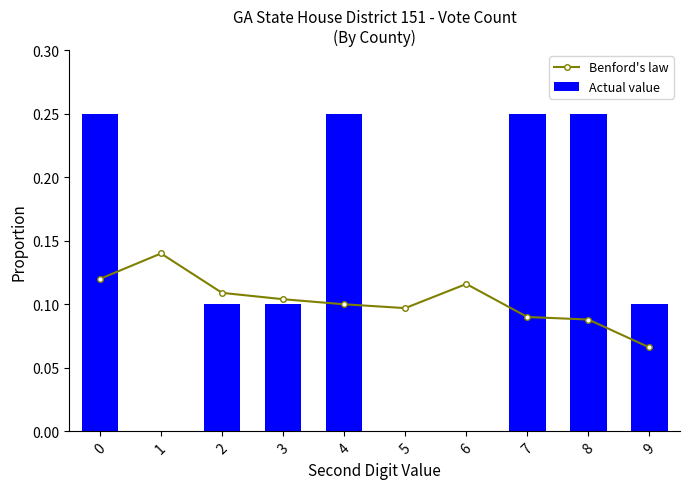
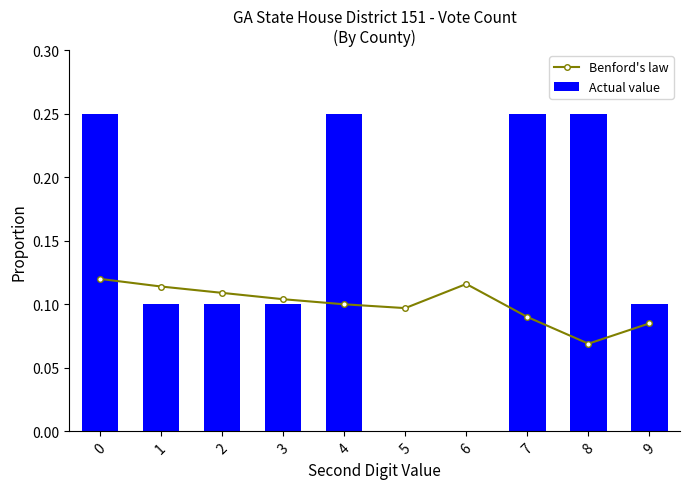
  {
    "Benford's law": {
      "0": 0.120,
-     "1": 0.140,
+     "1": 0.114,
      "2": 0.109,
      "3": 0.104,
      "4": 0.100,
      "5": 0.097,
      "6": 0.116,
      "7": 0.090,
-     "8": 0.088,
-     "9": 0.066
+     "8": 0.069,
+     "9": 0.085
    },
    "Actual value": {
      "0": 0.250,
-     "1": 0.0,
+     "1": 0.1,
      "2": 0.1,
      "3": 0.1,
      "4": 0.250,
      "5": 0.0,
      "6": 0.0,
      "7": 0.250,
      "8": 0.250,
      "9": 0.1
    }
  }
